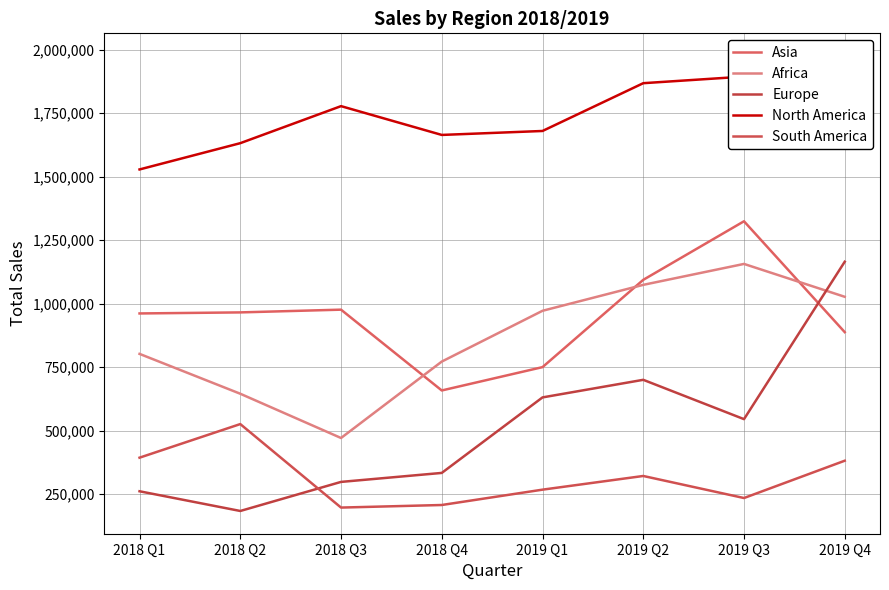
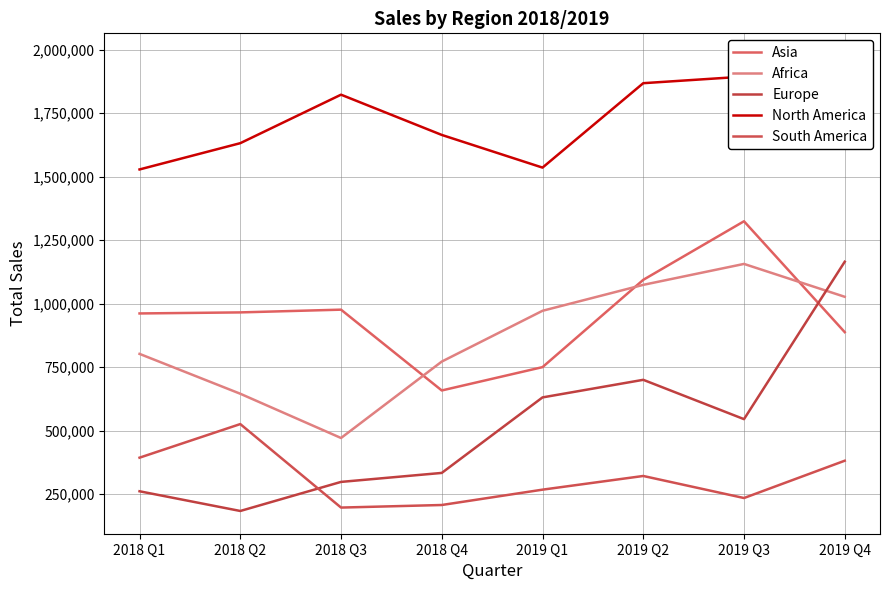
  {
    "North America": {
      "2018 Q1": "1,530,000",
      "2018 Q2": "1,630,000",
-     "2018 Q3": "1,780,000",
+     "2018 Q3": "1,820,000",
      "2018 Q4": "1,660,000",
-     "2019 Q1": "1,680,000",
+     "2019 Q1": "1,540,000",
      "2019 Q2": "1,870,000"
    }
  }
